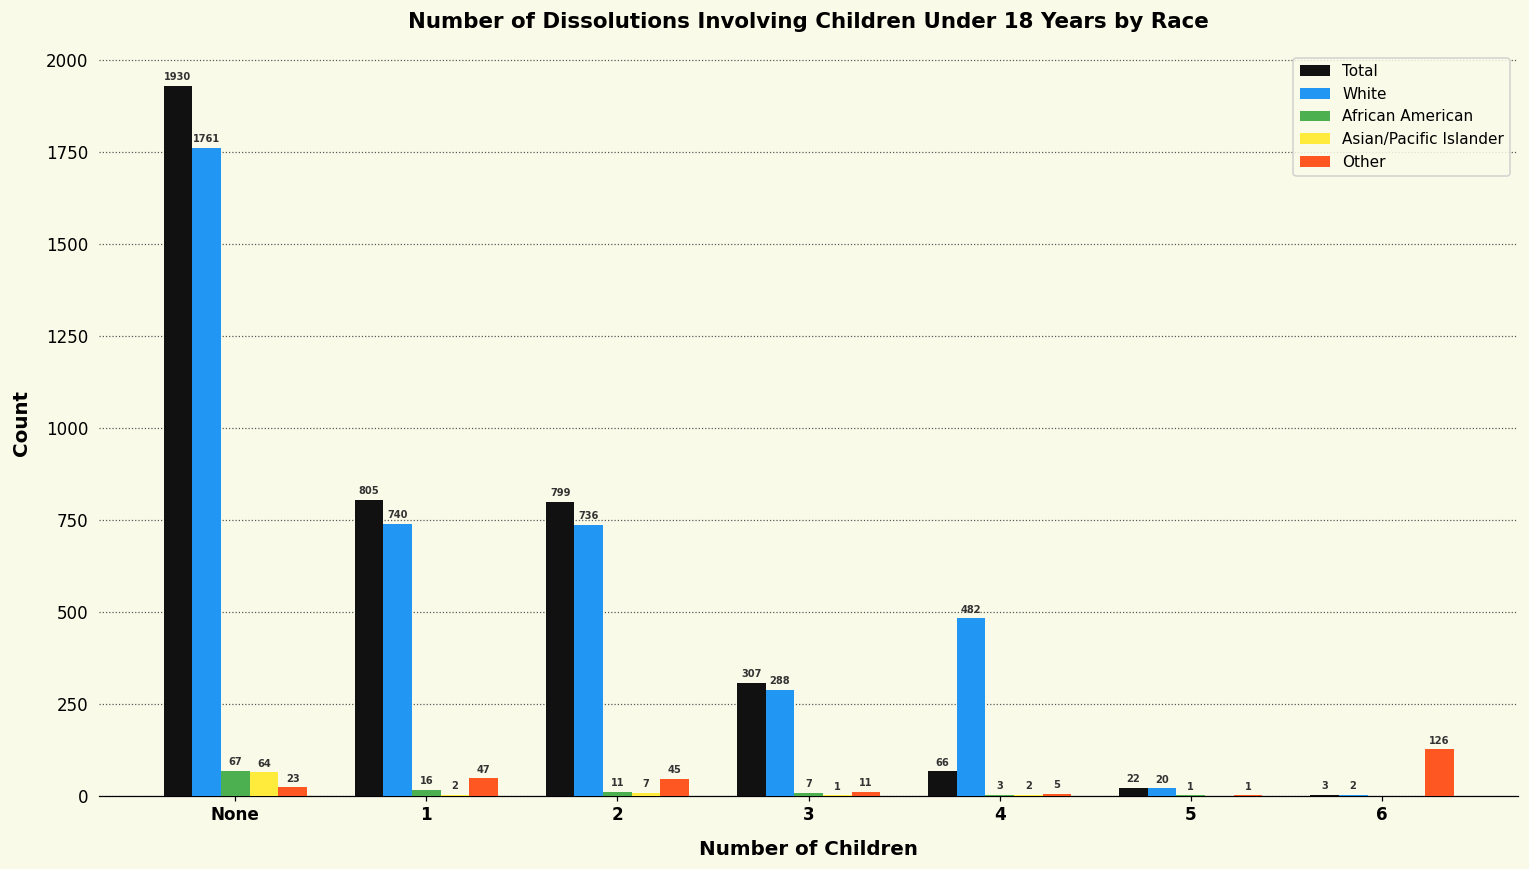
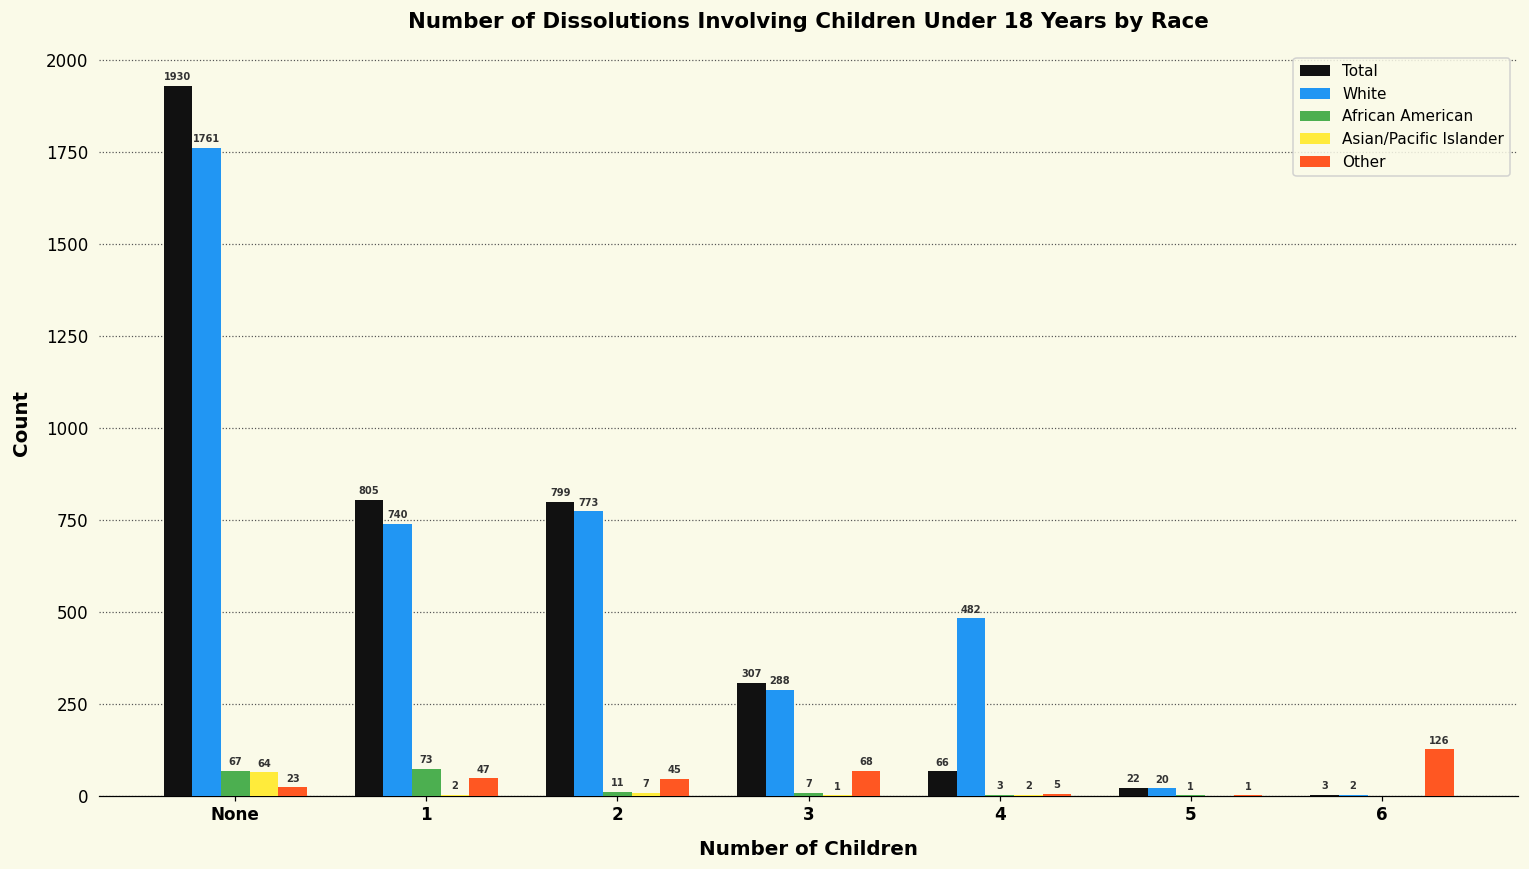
  {
    "Total": {
      "None": 1930,
      "1": 805,
      "2": 799,
      "3": 307,
      "4": 66,
      "5": 22,
      "6": 3
    },
    "White": {
      "None": 1761,
      "1": 740,
-     "2": 736,
+     "2": 773,
      "3": 288,
      "4": 482,
      "5": 20,
      "6": 2
    },
    "African American": {
      "None": 67,
-     "1": 16,
+     "1": 73,
      "2": 11,
      "3": 7,
      "4": 3,
      "5": 1
    },
    "Asian/Pacific Islander": {
      "None": 64,
      "1": 2,
      "2": 7,
      "3": 1,
      "4": 2
    },
    "Other": {
      "None": 23,
      "1": 47,
      "2": 45,
-     "3": 11,
+     "3": 68,
      "4": 5,
      "5": 1,
      "6": 126
    }
  }
